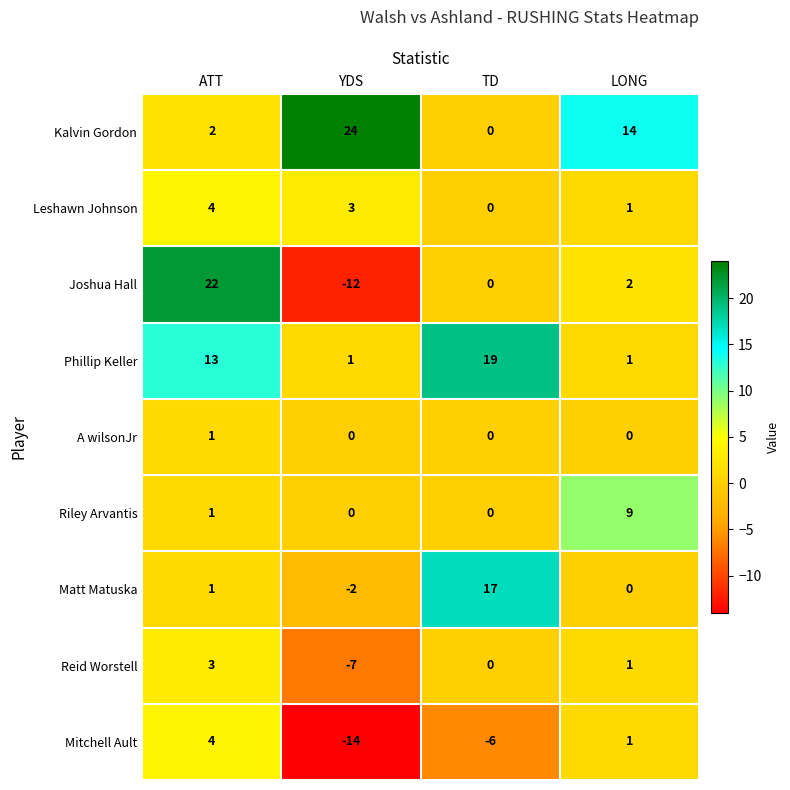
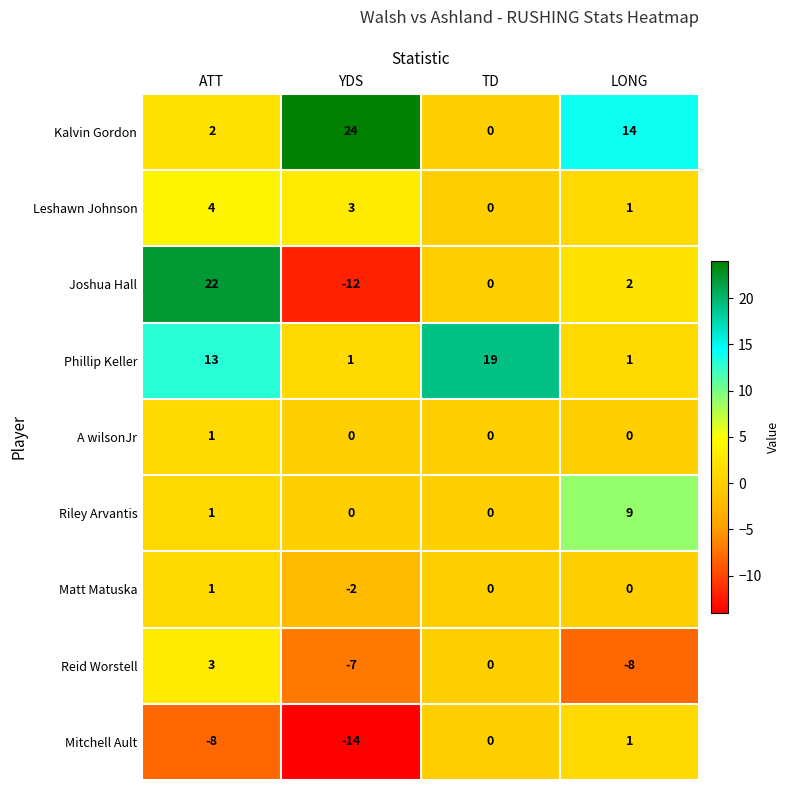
  {
    "Kalvin Gordon": {
      "ATT": 2,
      "YDS": 24,
      "TD": 0,
      "LONG": 14
    },
    "Leshawn Johnson": {
      "ATT": 4,
      "YDS": 3,
      "TD": 0,
      "LONG": 1
    },
    "Joshua Hall": {
      "ATT": 22,
      "YDS": -12,
      "TD": 0,
      "LONG": 2
    },
    "Phillip Keller": {
      "ATT": 13,
      "YDS": 1,
      "TD": 19,
      "LONG": 1
    },
    "A wilsonJr": {
      "ATT": 1,
      "YDS": 0,
      "TD": 0,
      "LONG": 0
    },
    "Riley Arvantis": {
      "ATT": 1,
      "YDS": 0,
      "TD": 0,
      "LONG": 9
    },
    "Matt Matuska": {
      "ATT": 1,
      "YDS": -2,
-     "TD": 17,
+     "TD": 0,
      "LONG": 0
    },
    "Reid Worstell": {
      "ATT": 3,
      "YDS": -7,
      "TD": 0,
-     "LONG": 1
+     "LONG": -8
    },
    "Mitchell Ault": {
-     "ATT": 4,
+     "ATT": -8,
      "YDS": -14,
-     "TD": -6,
+     "TD": 0,
      "LONG": 1
    }
  }
